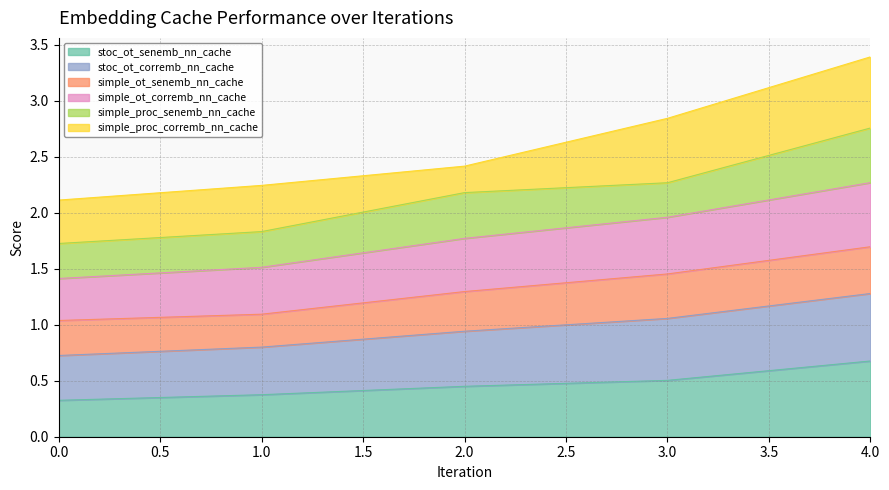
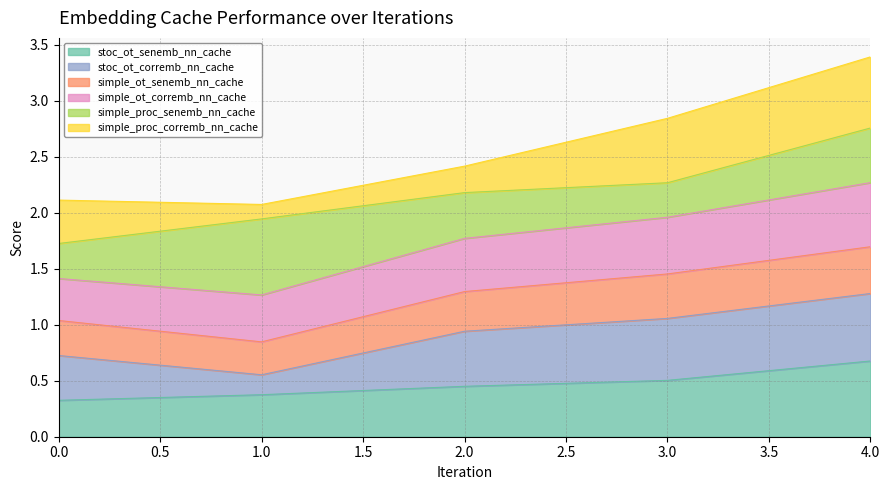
  {
    "stoc_ot_senemb_nn_cache": {
      "0.0": 0.33,
      "1.0": 0.38,
      "2.0": 0.45,
      "3.0": 0.50,
      "4.0": 0.68
    },
    "stoc_ot_corremb_nn_cache": {
      "0.0": 0.40,
-     "1.0": 0.43,
+     "1.0": 0.18,
      "2.0": 0.49,
      "3.0": 0.55,
      "4.0": 0.60
    },
    "simple_ot_senemb_nn_cache": {
      "0.0": 0.31,
      "1.0": 0.29,
      "2.0": 0.35,
      "3.0": 0.40,
      "4.0": 0.42
    },
    "simple_ot_corremb_nn_cache": {
      "0.0": 0.38,
      "1.0": 0.42,
      "2.0": 0.48,
      "3.0": 0.51,
      "4.0": 0.57
    },
    "simple_proc_senemb_nn_cache": {
      "0.0": 0.31,
-     "1.0": 0.32,
+     "1.0": 0.68,
      "2.0": 0.41,
      "3.0": 0.31,
      "4.0": 0.49
    },
    "simple_proc_corremb_nn_cache": {
      "0.0": 0.39,
-     "1.0": 0.41,
+     "1.0": 0.13,
      "2.0": 0.24,
      "3.0": 0.57,
      "4.0": 0.63
    }
  }
